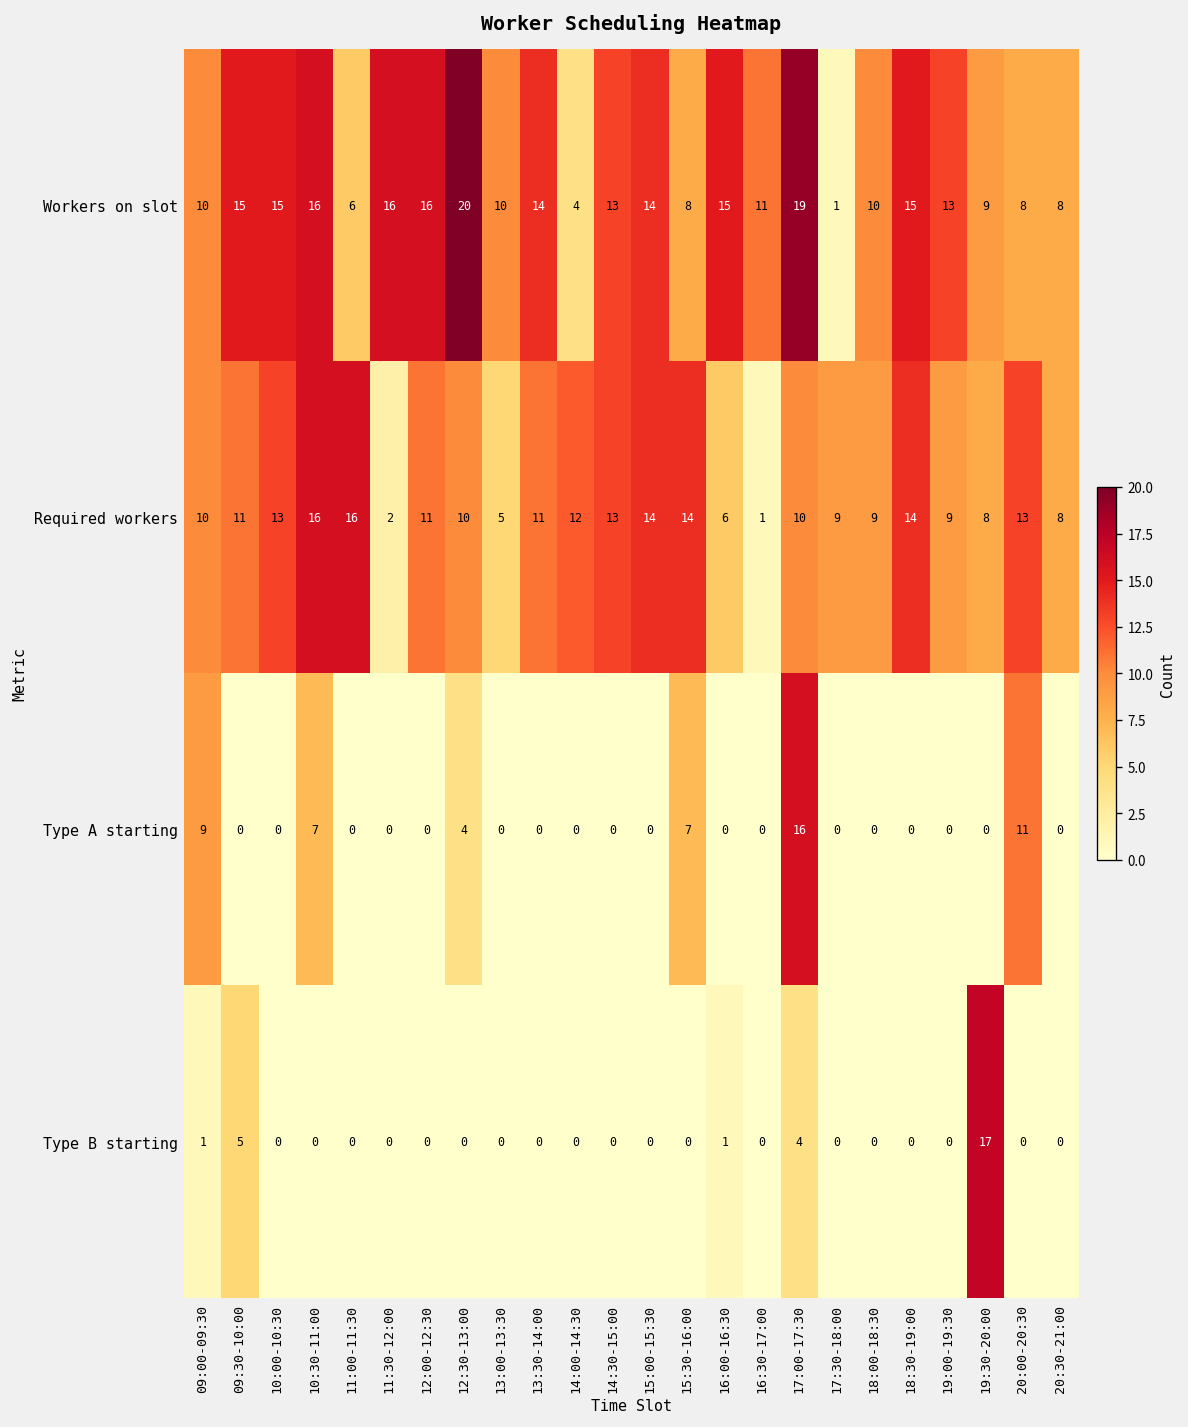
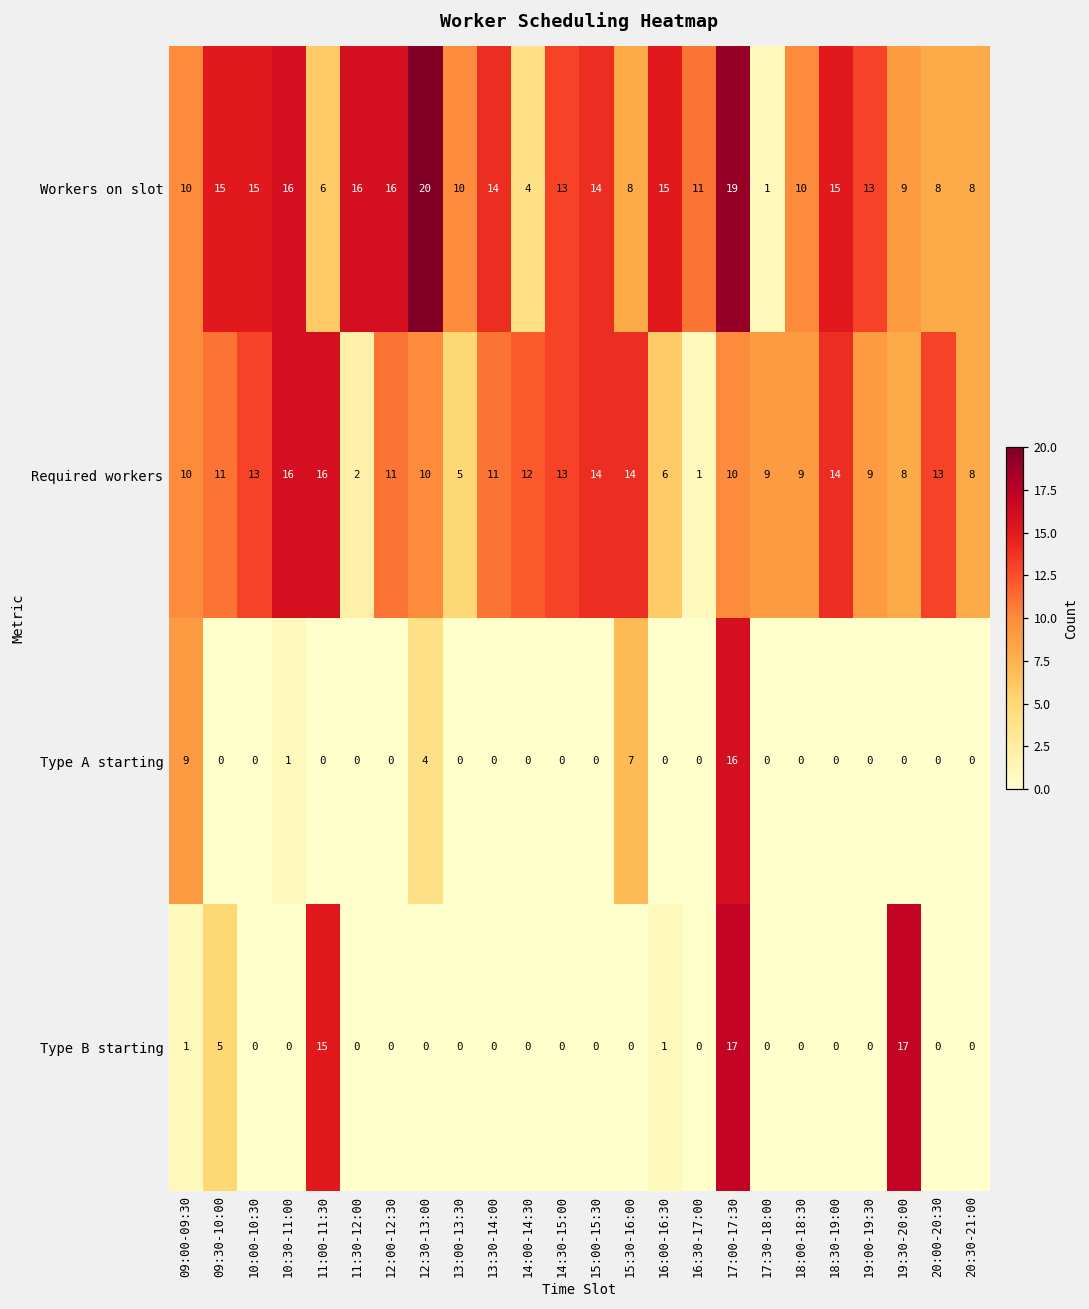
  {
    "Workers on slot": {
      "09:00-09:30": 10,
      "09:30-10:00": 15,
      "10:00-10:30": 15,
      "10:30-11:00": 16,
      "11:00-11:30": 6,
      "11:30-12:00": 16,
      "12:00-12:30": 16,
      "12:30-13:00": 20,
      "13:00-13:30": 10,
      "13:30-14:00": 14,
      "14:00-14:30": 4,
      "14:30-15:00": 13,
      "15:00-15:30": 14,
      "15:30-16:00": 8,
      "16:00-16:30": 15,
      "16:30-17:00": 11,
      "17:00-17:30": 19,
      "17:30-18:00": 1,
      "18:00-18:30": 10,
      "18:30-19:00": 15,
      "19:00-19:30": 13,
      "19:30-20:00": 9,
      "20:00-20:30": 8,
      "20:30-21:00": 8
    },
    "Required workers": {
      "09:00-09:30": 10,
      "09:30-10:00": 11,
      "10:00-10:30": 13,
      "10:30-11:00": 16,
      "11:00-11:30": 16,
      "11:30-12:00": 2,
      "12:00-12:30": 11,
      "12:30-13:00": 10,
      "13:00-13:30": 5,
      "13:30-14:00": 11,
      "14:00-14:30": 12,
      "14:30-15:00": 13,
      "15:00-15:30": 14,
      "15:30-16:00": 14,
      "16:00-16:30": 6,
      "16:30-17:00": 1,
      "17:00-17:30": 10,
      "17:30-18:00": 9,
      "18:00-18:30": 9,
      "18:30-19:00": 14,
      "19:00-19:30": 9,
      "19:30-20:00": 8,
      "20:00-20:30": 13,
      "20:30-21:00": 8
    },
    "Type A starting": {
      "09:00-09:30": 9,
      "09:30-10:00": 0,
      "10:00-10:30": 0,
-     "10:30-11:00": 7,
+     "10:30-11:00": 1,
      "11:00-11:30": 0,
      "11:30-12:00": 0,
      "12:00-12:30": 0,
      "12:30-13:00": 4,
      "13:00-13:30": 0,
      "13:30-14:00": 0,
      "14:00-14:30": 0,
      "14:30-15:00": 0,
      "15:00-15:30": 0,
      "15:30-16:00": 7,
      "16:00-16:30": 0,
      "16:30-17:00": 0,
      "17:00-17:30": 16,
      "17:30-18:00": 0,
      "18:00-18:30": 0,
      "18:30-19:00": 0,
      "19:00-19:30": 0,
      "19:30-20:00": 0,
-     "20:00-20:30": 11,
+     "20:00-20:30": 0,
      "20:30-21:00": 0
    },
    "Type B starting": {
      "09:00-09:30": 1,
      "09:30-10:00": 5,
      "10:00-10:30": 0,
      "10:30-11:00": 0,
-     "11:00-11:30": 0,
+     "11:00-11:30": 15,
      "11:30-12:00": 0,
      "12:00-12:30": 0,
      "12:30-13:00": 0,
      "13:00-13:30": 0,
      "13:30-14:00": 0,
      "14:00-14:30": 0,
      "14:30-15:00": 0,
      "15:00-15:30": 0,
      "15:30-16:00": 0,
      "16:00-16:30": 1,
      "16:30-17:00": 0,
-     "17:00-17:30": 4,
+     "17:00-17:30": 17,
      "17:30-18:00": 0,
      "18:00-18:30": 0,
      "18:30-19:00": 0,
      "19:00-19:30": 0,
      "19:30-20:00": 17,
      "20:00-20:30": 0,
      "20:30-21:00": 0
    }
  }
